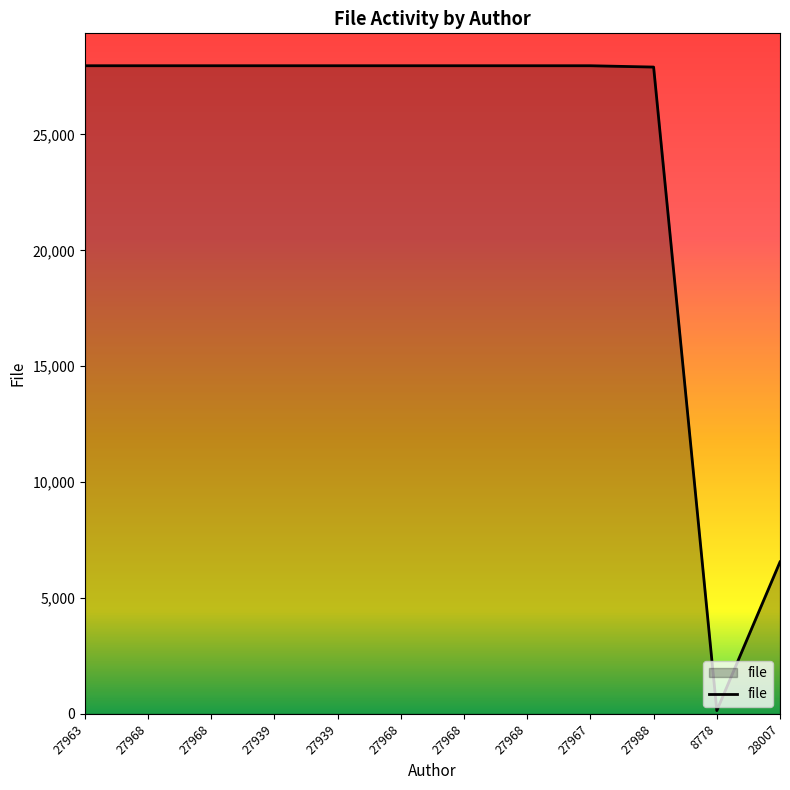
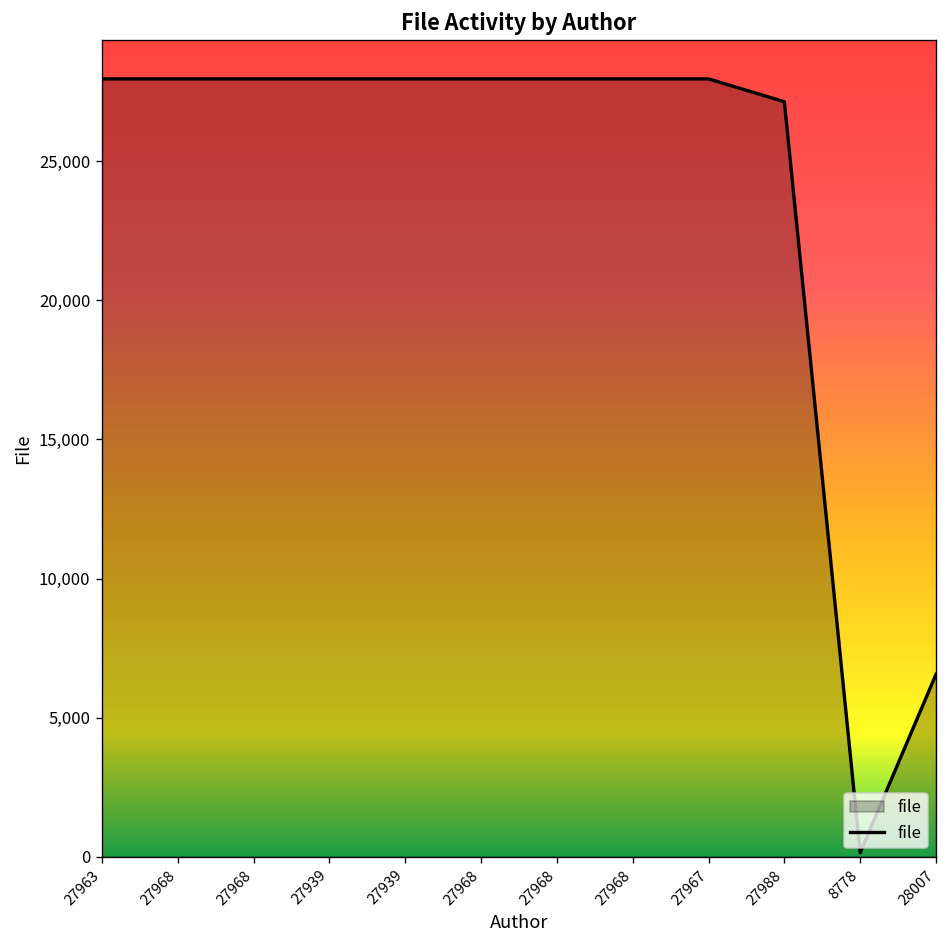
  {
    "27963": "28,000",
    "27967": "28,000",
-   "27988": "27,900",
+   "27988": "27,100",
    "8778": "100",
    "28007": "6,600"
  }
